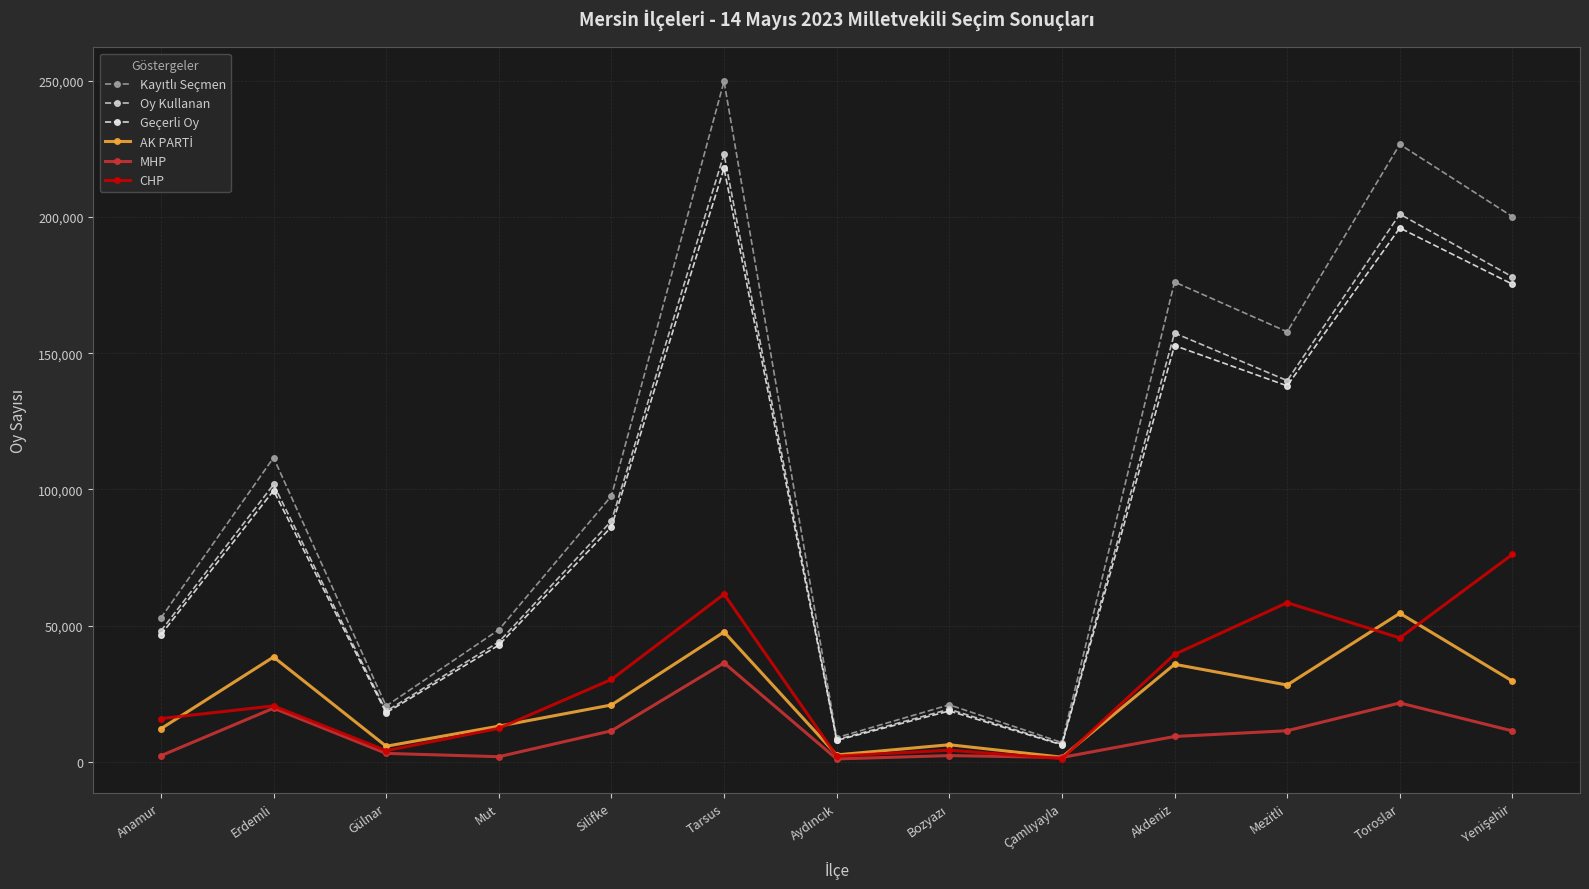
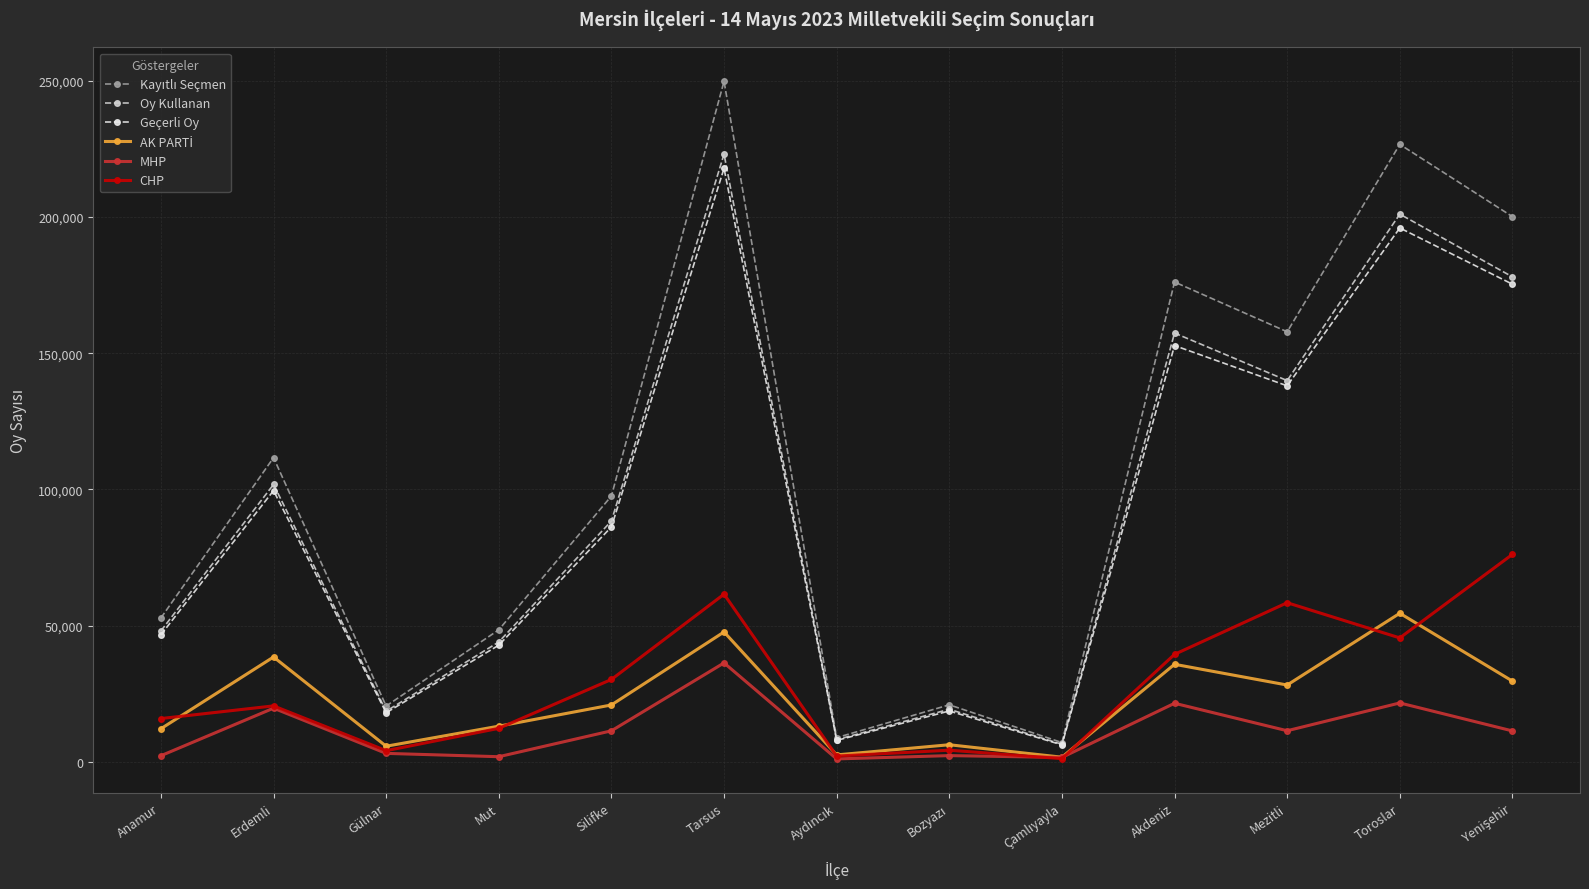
  {
    "Kayıtlı Seçmen": {
      "Anamur": "53,000",
      "Erdemli": "112,000",
      "Gülnar": "21,000",
      "Mut": "48,000",
      "Silifke": "98,000",
      "Tarsus": "250,000",
      "Bozyazı": "21,000",
      "Akdeniz": "176,000",
      "Mezitli": "158,000",
      "Toroslar": "227,000",
      "Yenişehir": "200,000"
    },
    "AK PARTİ": {
      "Anamur": "12,000",
      "Erdemli": "39,000",
      "Gülnar": "6,000",
      "Silifke": "21,000",
      "Tarsus": "48,000",
      "Bozyazı": "6,000",
      "Akdeniz": "36,000",
      "Mezitli": "28,000",
      "Toroslar": "55,000",
      "Yenişehir": "30,000"
    },
    "MHP": {
      "Anamur": "2,000",
      "Gülnar": "3,000",
      "Mut": "2,000",
      "Silifke": "11,000",
      "Tarsus": "36,000",
      "Aydıncık": "1,000",
      "Bozyazı": "2,000",
-     "Akdeniz": "9,000",
+     "Akdeniz": "22,000",
      "Mezitli": "11,000",
      "Toroslar": "22,000",
      "Yenişehir": "11,000"
    },
    "CHP": {
      "Anamur": "16,000",
      "Gülnar": "4,000",
      "Silifke": "30,000",
      "Tarsus": "62,000",
      "Bozyazı": "4,000",
      "Akdeniz": "39,000",
      "Mezitli": "58,000",
      "Toroslar": "46,000",
      "Yenişehir": "76,000"
    }
  }
